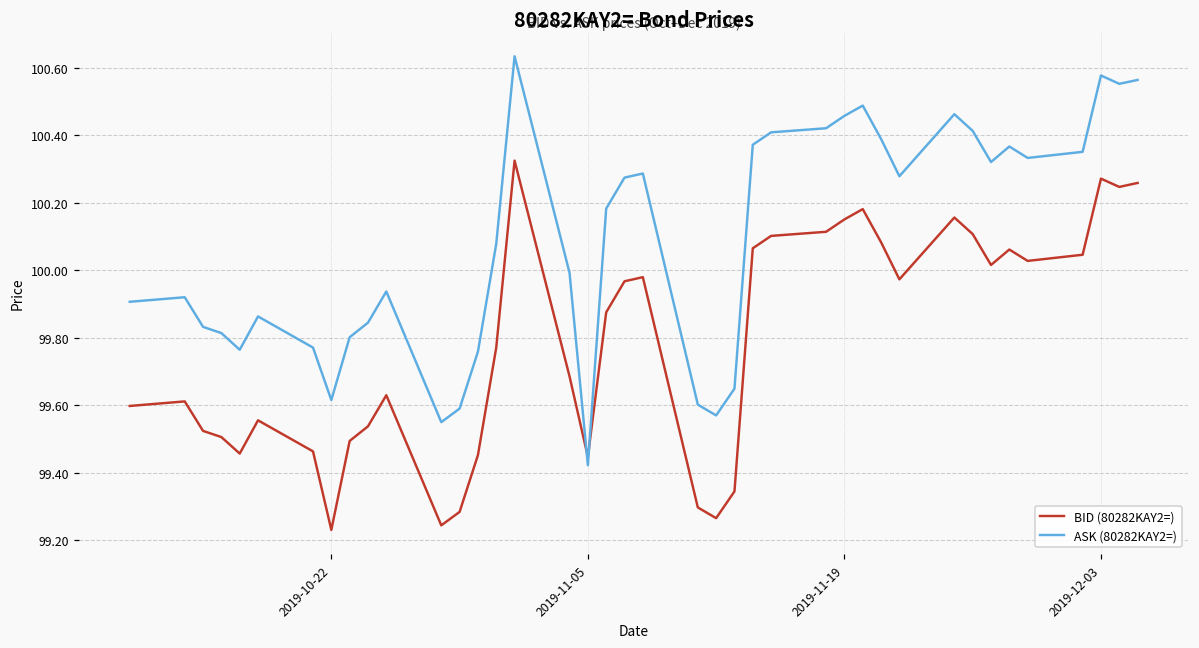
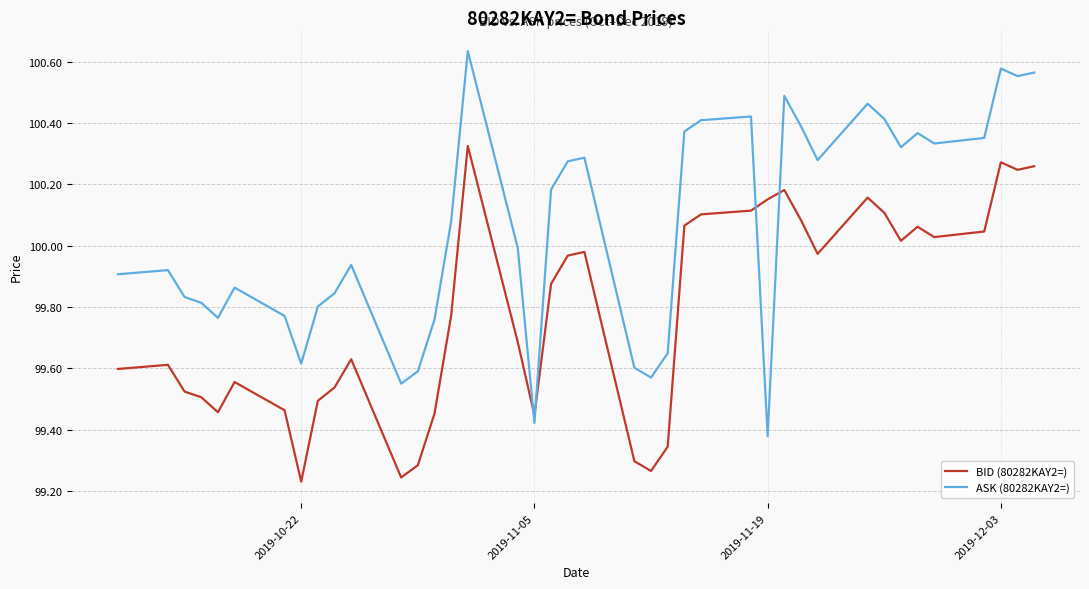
  {
    "BID (80282KAY2=)": {
      "2019-10-22": 99.23,
      "2019-11-05": 99.45,
      "2019-11-19": 100.15,
      "2019-12-03": 100.27
    },
    "ASK (80282KAY2=)": {
      "2019-10-22": 99.62,
      "2019-11-05": 99.42,
-     "2019-11-19": 100.46,
+     "2019-11-19": 99.38,
      "2019-12-03": 100.58
    }
  }
